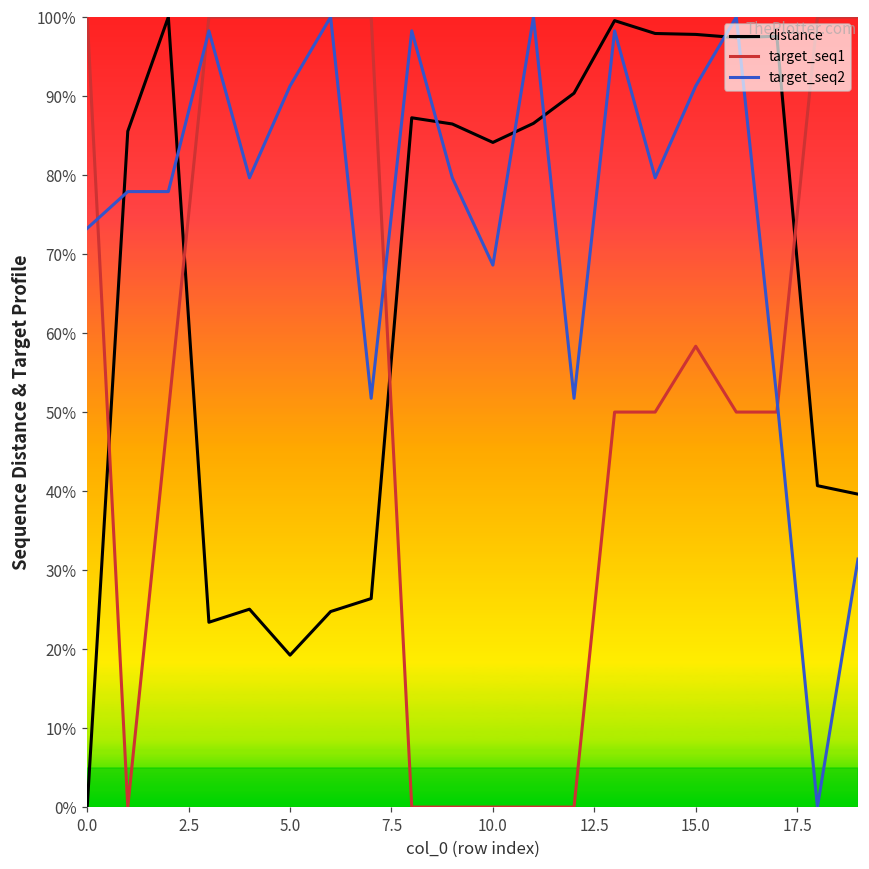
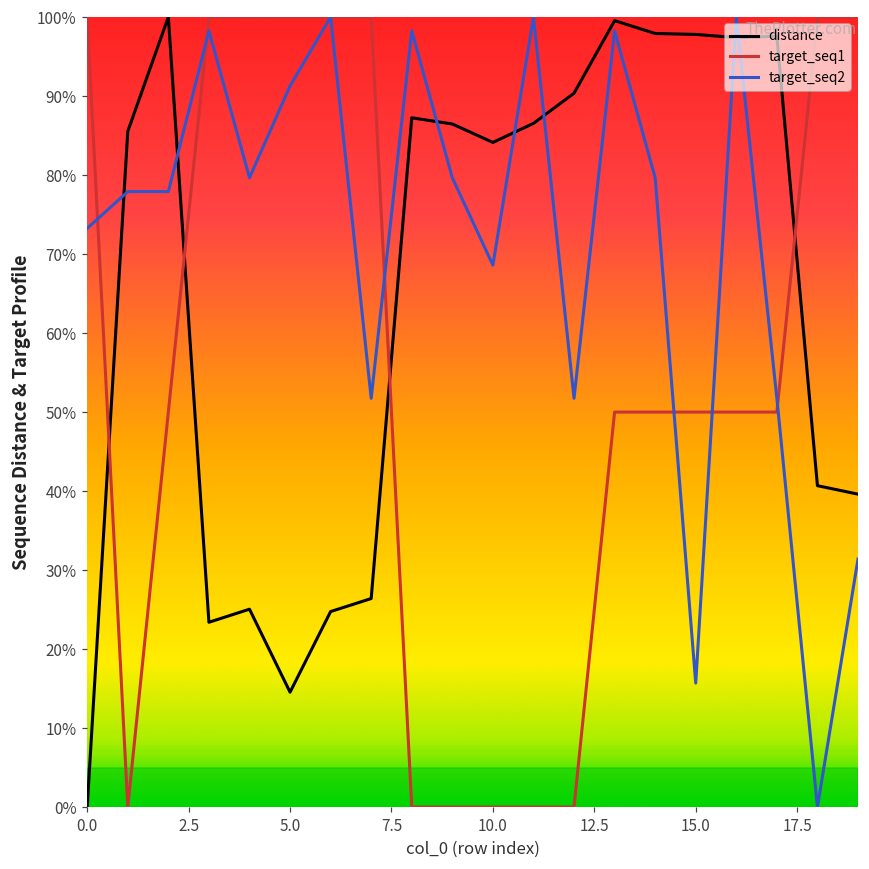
  {
    "distance": {
-     "5.0": "19%",
+     "5.0": "15%",
      "10.0": "84%",
      "15.0": "98%"
    },
    "target_seq1": {
      "0.0": "100%",
      "5.0": "100%",
-     "15.0": "58%"
+     "15.0": "50%"
    },
    "target_seq2": {
      "0.0": "73%",
      "5.0": "91%",
      "10.0": "69%",
-     "15.0": "91%"
+     "15.0": "16%"
    }
  }
